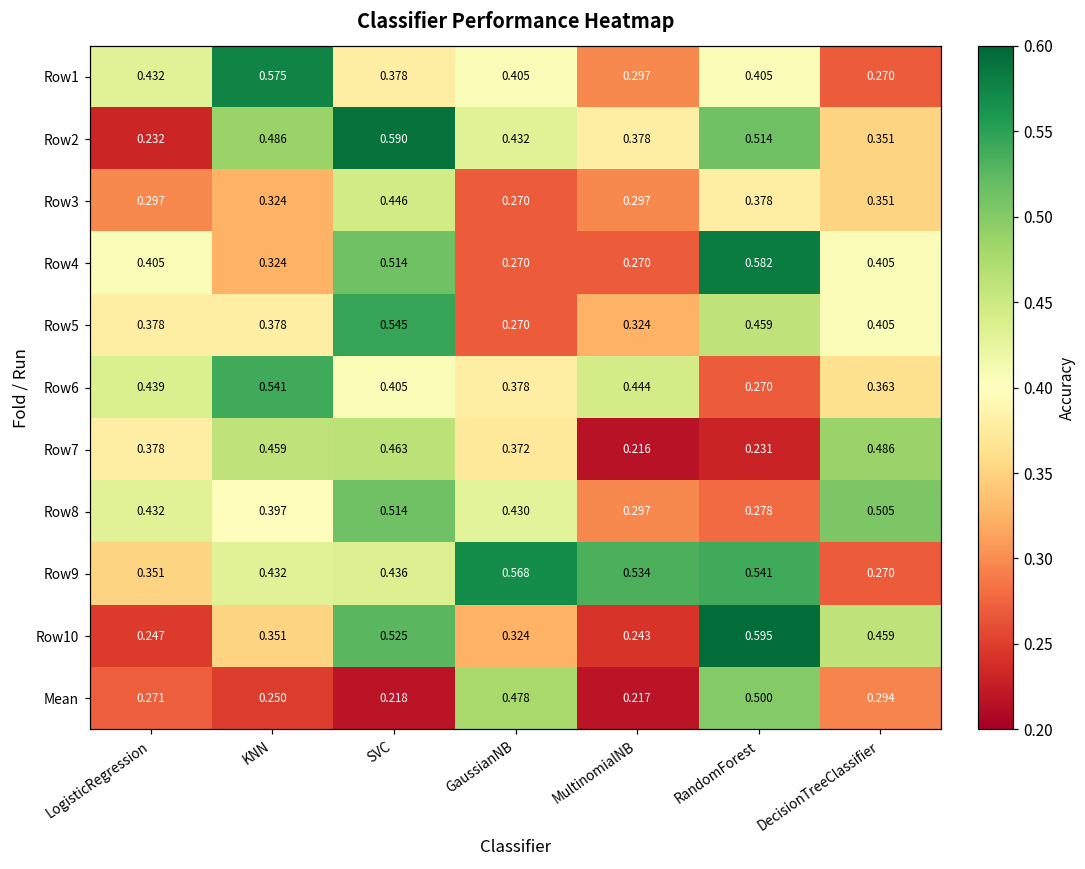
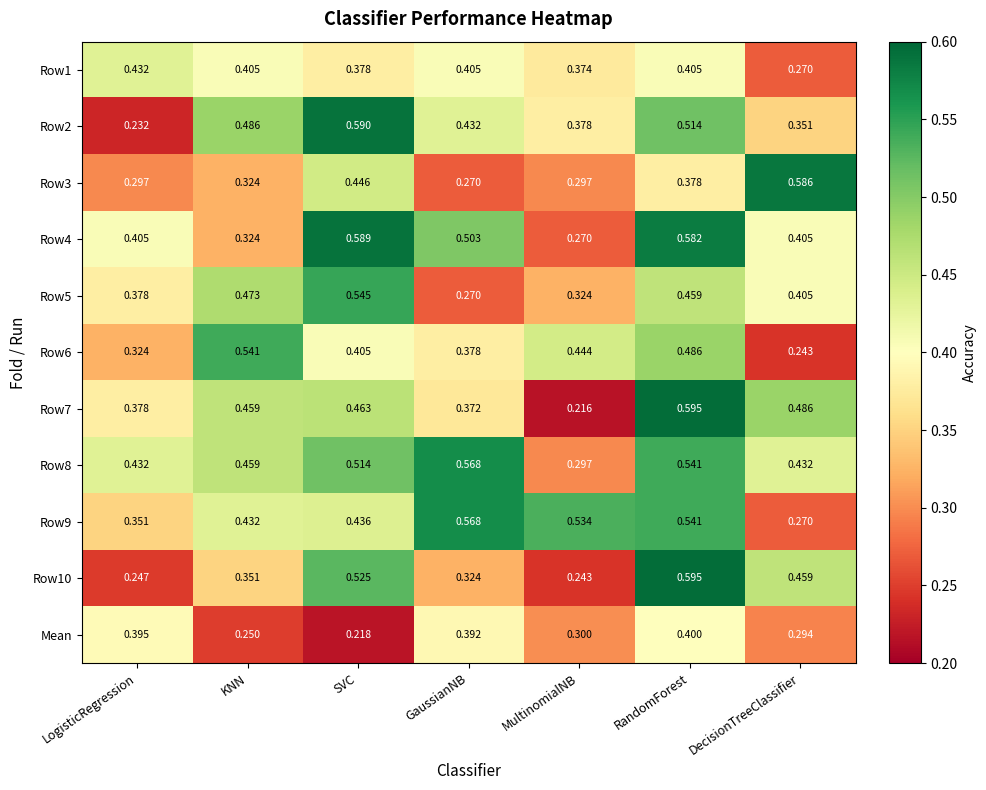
  {
    "Row1": {
      "LogisticRegression": 0.432,
-     "KNN": 0.575,
+     "KNN": 0.405,
      "SVC": 0.378,
      "GaussianNB": 0.405,
-     "MultinomialNB": 0.297,
+     "MultinomialNB": 0.374,
      "RandomForest": 0.405,
      "DecisionTreeClassifier": 0.270
    },
    "Row2": {
      "LogisticRegression": 0.232,
      "KNN": 0.486,
      "SVC": 0.590,
      "GaussianNB": 0.432,
      "MultinomialNB": 0.378,
      "RandomForest": 0.514,
      "DecisionTreeClassifier": 0.351
    },
    "Row3": {
      "LogisticRegression": 0.297,
      "KNN": 0.324,
      "SVC": 0.446,
      "GaussianNB": 0.270,
      "MultinomialNB": 0.297,
      "RandomForest": 0.378,
-     "DecisionTreeClassifier": 0.351
+     "DecisionTreeClassifier": 0.586
    },
    "Row4": {
      "LogisticRegression": 0.405,
      "KNN": 0.324,
-     "SVC": 0.514,
-     "GaussianNB": 0.270,
+     "SVC": 0.589,
+     "GaussianNB": 0.503,
      "MultinomialNB": 0.270,
      "RandomForest": 0.582,
      "DecisionTreeClassifier": 0.405
    },
    "Row5": {
      "LogisticRegression": 0.378,
-     "KNN": 0.378,
+     "KNN": 0.473,
      "SVC": 0.545,
      "GaussianNB": 0.270,
      "MultinomialNB": 0.324,
      "RandomForest": 0.459,
      "DecisionTreeClassifier": 0.405
    },
    "Row6": {
-     "LogisticRegression": 0.439,
+     "LogisticRegression": 0.324,
      "KNN": 0.541,
      "SVC": 0.405,
      "GaussianNB": 0.378,
      "MultinomialNB": 0.444,
-     "RandomForest": 0.270,
-     "DecisionTreeClassifier": 0.363
+     "RandomForest": 0.486,
+     "DecisionTreeClassifier": 0.243
    },
    "Row7": {
      "LogisticRegression": 0.378,
      "KNN": 0.459,
      "SVC": 0.463,
      "GaussianNB": 0.372,
      "MultinomialNB": 0.216,
-     "RandomForest": 0.231,
+     "RandomForest": 0.595,
      "DecisionTreeClassifier": 0.486
    },
    "Row8": {
      "LogisticRegression": 0.432,
-     "KNN": 0.397,
+     "KNN": 0.459,
      "SVC": 0.514,
-     "GaussianNB": 0.430,
+     "GaussianNB": 0.568,
      "MultinomialNB": 0.297,
-     "RandomForest": 0.278,
-     "DecisionTreeClassifier": 0.505
+     "RandomForest": 0.541,
+     "DecisionTreeClassifier": 0.432
    },
    "Row9": {
      "LogisticRegression": 0.351,
      "KNN": 0.432,
      "SVC": 0.436,
      "GaussianNB": 0.568,
      "MultinomialNB": 0.534,
      "RandomForest": 0.541,
      "DecisionTreeClassifier": 0.270
    },
    "Row10": {
      "LogisticRegression": 0.247,
      "KNN": 0.351,
      "SVC": 0.525,
      "GaussianNB": 0.324,
      "MultinomialNB": 0.243,
      "RandomForest": 0.595,
      "DecisionTreeClassifier": 0.459
    },
    "Mean": {
-     "LogisticRegression": 0.271,
+     "LogisticRegression": 0.395,
      "KNN": 0.250,
      "SVC": 0.218,
-     "GaussianNB": 0.478,
-     "MultinomialNB": 0.217,
-     "RandomForest": 0.500,
+     "GaussianNB": 0.392,
+     "MultinomialNB": 0.300,
+     "RandomForest": 0.400,
      "DecisionTreeClassifier": 0.294
    }
  }
